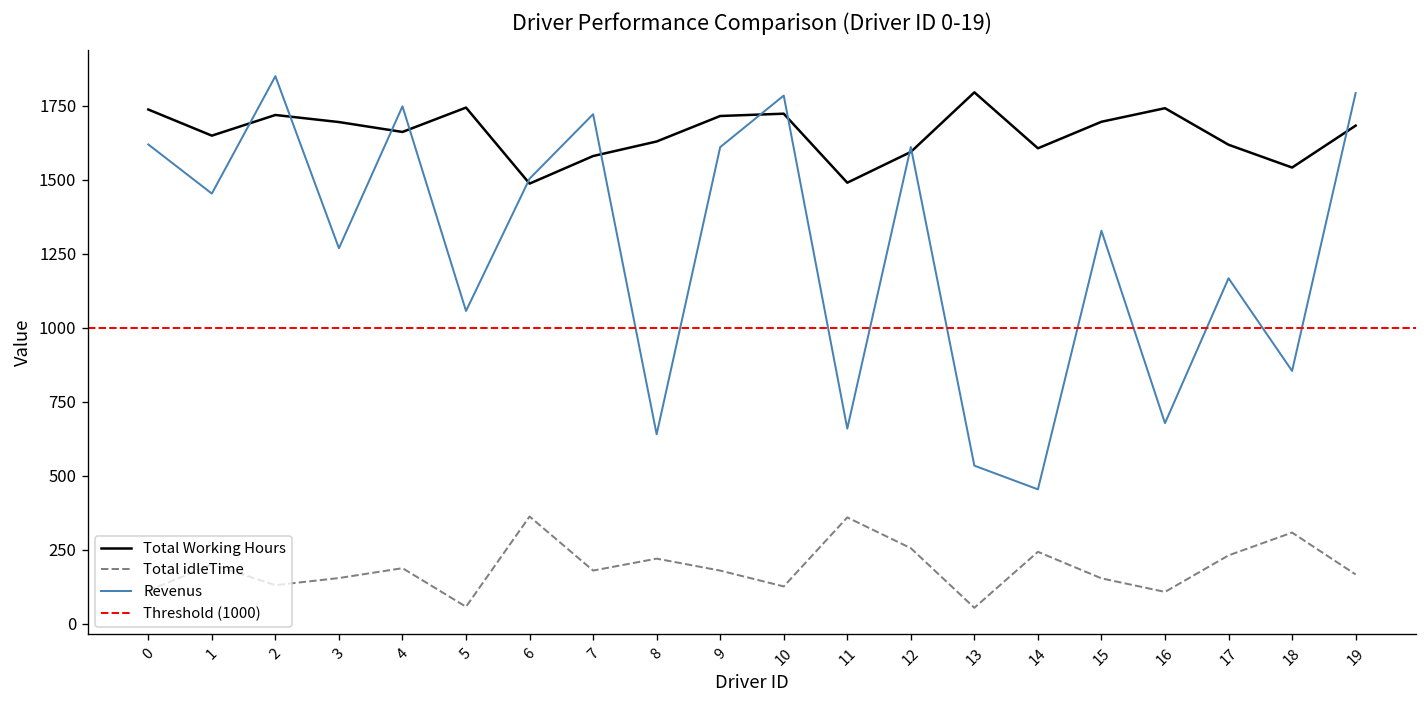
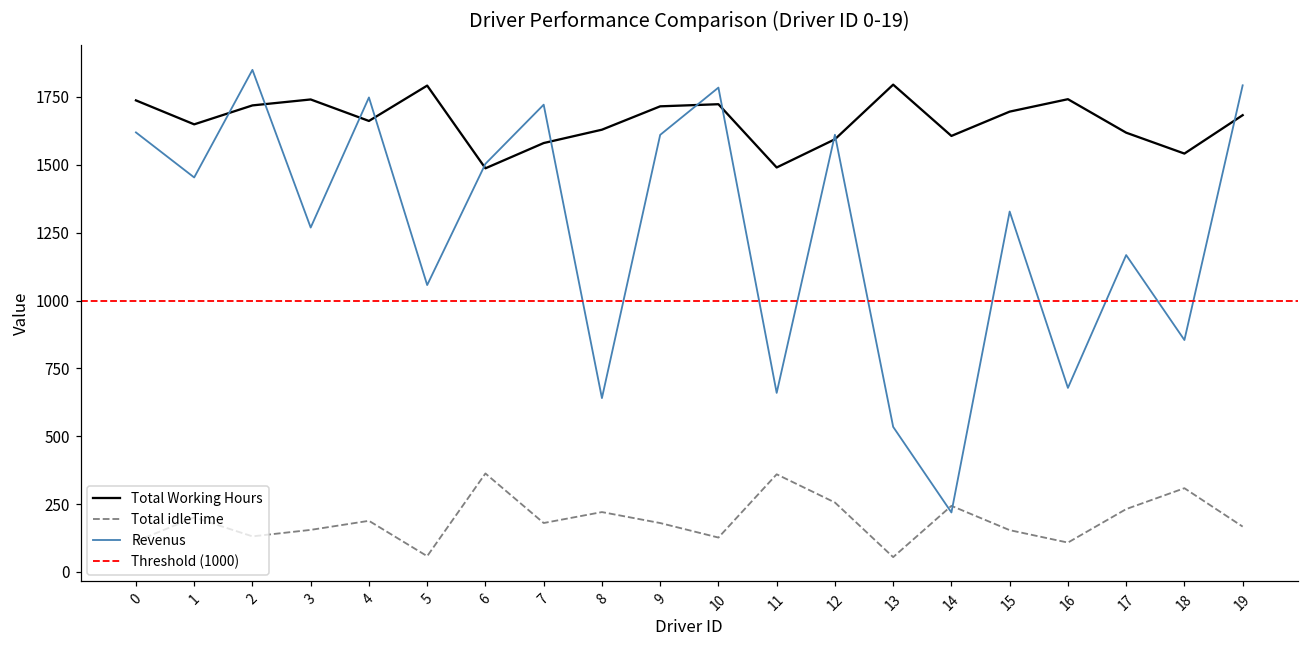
  {
    "Total Working Hours": {
      "0": 1740,
      "1": 1650,
      "2": 1720,
-     "3": 1700,
+     "3": 1740,
      "4": 1660,
-     "5": 1740,
+     "5": 1790,
      "6": 1490,
      "7": 1580,
      "8": 1630,
      "9": 1720,
      "10": 1720,
      "11": 1490,
      "12": 1590,
      "13": 1800,
      "14": 1610,
      "15": 1700,
      "16": 1740,
      "17": 1620,
      "18": 1540,
      "19": 1680
    },
    "Total idleTime": {
      "3": 150,
      "4": 190,
      "5": 60,
      "6": 360,
      "7": 180,
      "8": 220,
      "9": 180,
      "10": 130,
      "11": 360,
      "12": 260,
      "13": 50,
      "14": 240,
      "15": 150,
      "16": 110,
      "17": 230,
      "18": 310,
      "19": 170
    },
    "Revenus": {
      "0": 1620,
      "1": 1450,
      "2": 1850,
      "3": 1270,
      "4": 1750,
      "5": 1060,
      "6": 1500,
      "7": 1720,
      "8": 640,
      "9": 1610,
      "10": 1780,
      "11": 660,
      "12": 1610,
      "13": 530,
-     "14": 450,
+     "14": 220,
      "15": 1330,
      "16": 680,
      "17": 1170,
      "18": 850,
      "19": 1790
    }
  }
